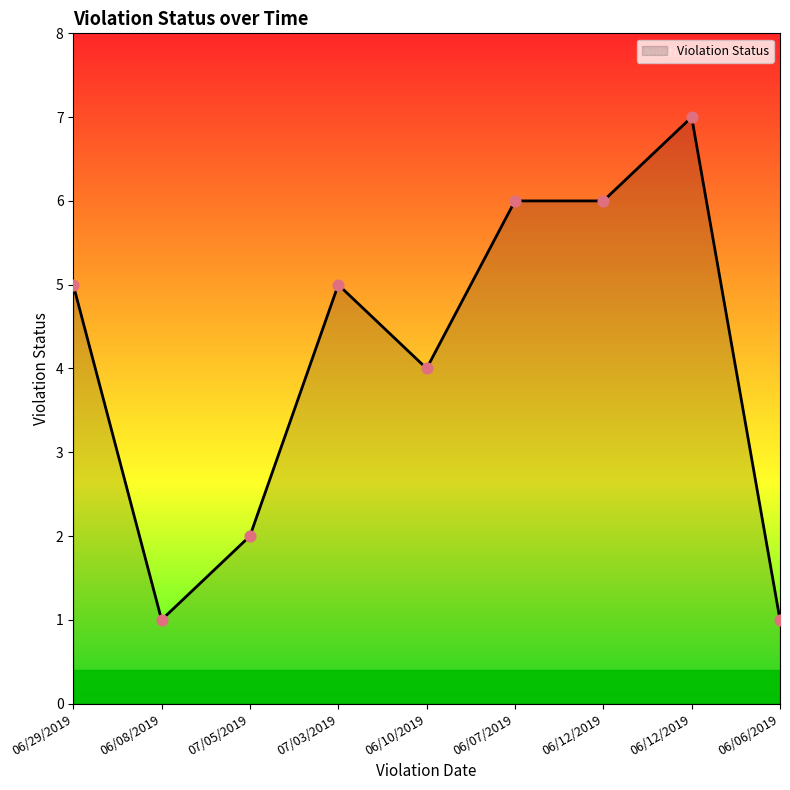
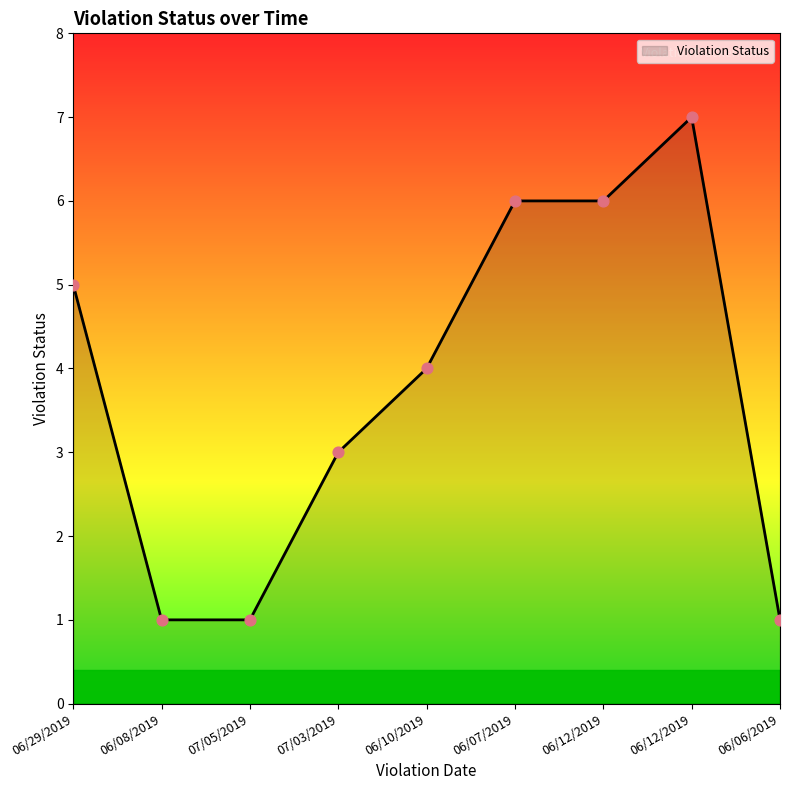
  {
    "06/29/2019": 5,
    "06/08/2019": 1,
-   "07/05/2019": 2,
-   "07/03/2019": 5,
+   "07/05/2019": 1,
+   "07/03/2019": 3,
    "06/10/2019": 4,
    "06/07/2019": 6,
    "06/06/2019": 1
  }
